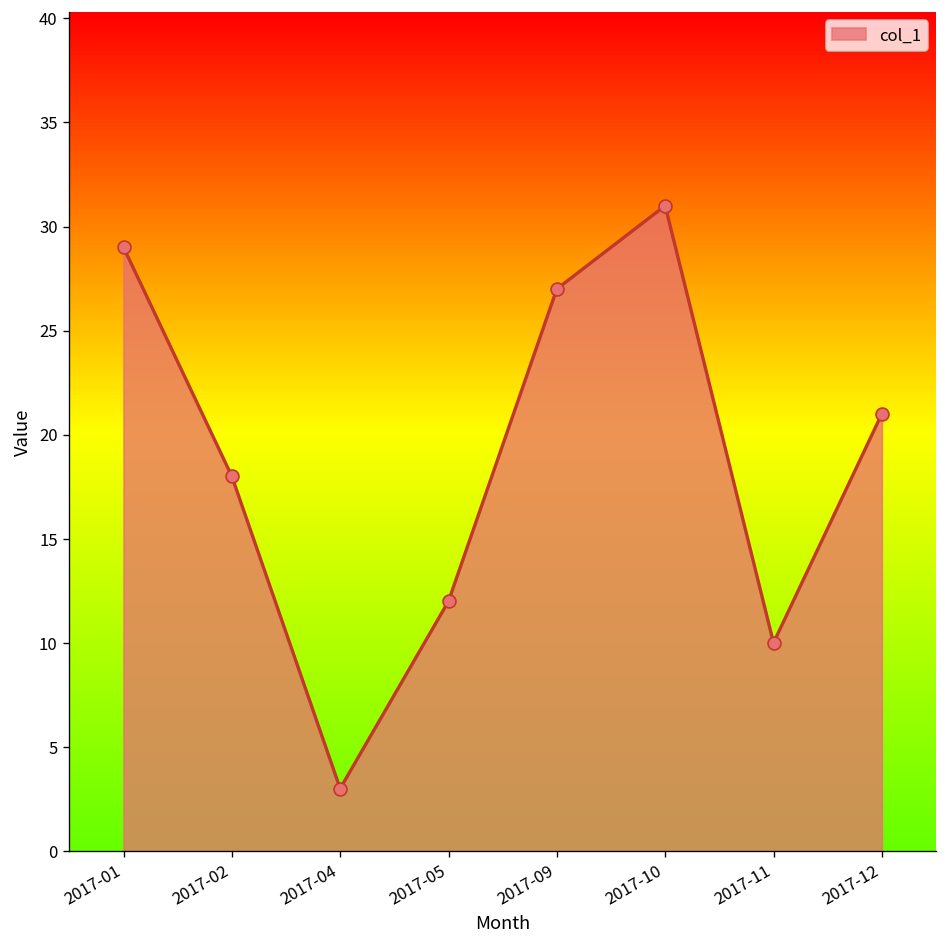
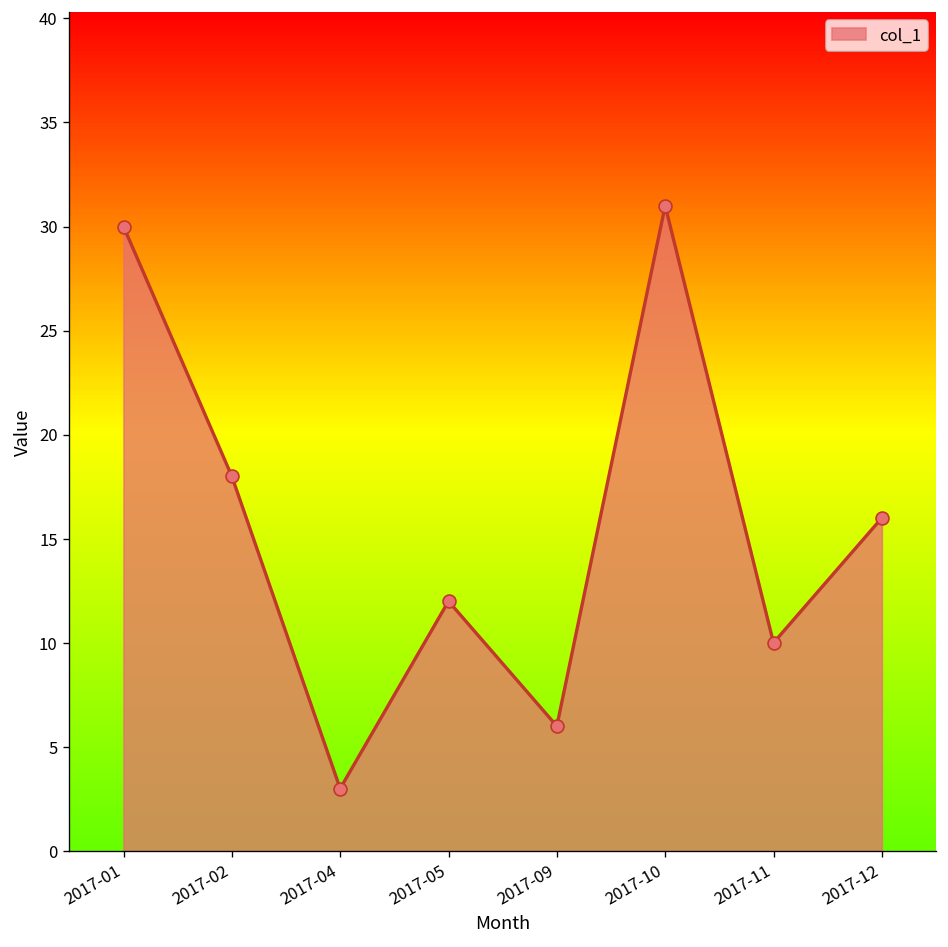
  {
-   "2017-01": 29,
+   "2017-01": 30,
    "2017-02": 18,
    "2017-04": 3,
    "2017-05": 12,
-   "2017-09": 27,
+   "2017-09": 6,
    "2017-10": 31,
    "2017-11": 10,
-   "2017-12": 21
+   "2017-12": 16
  }
